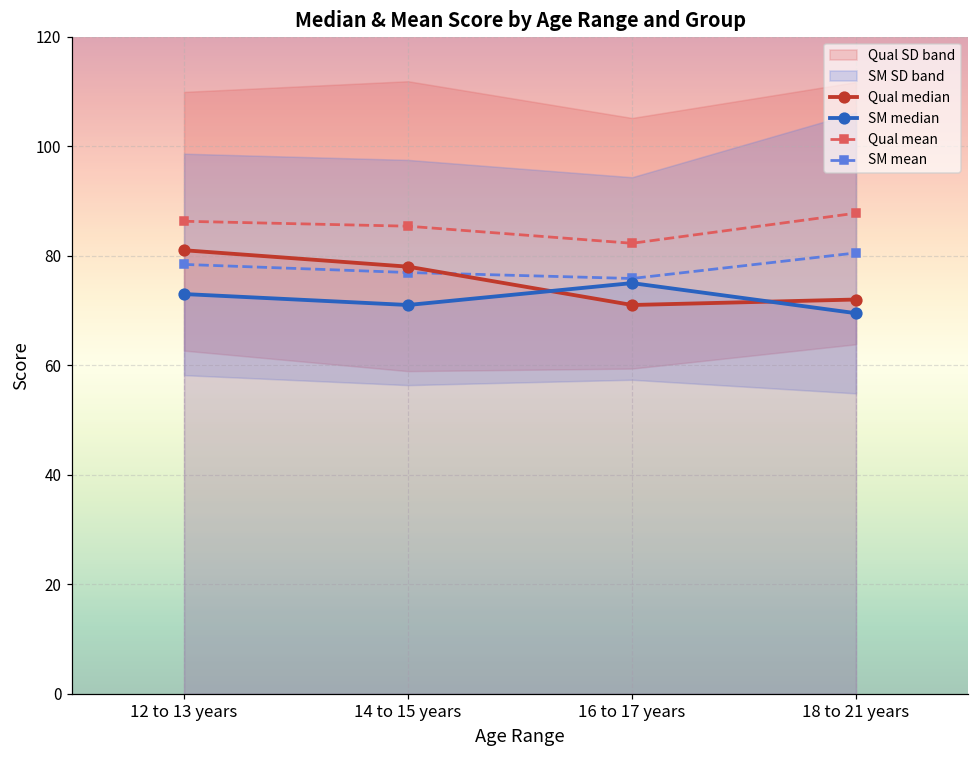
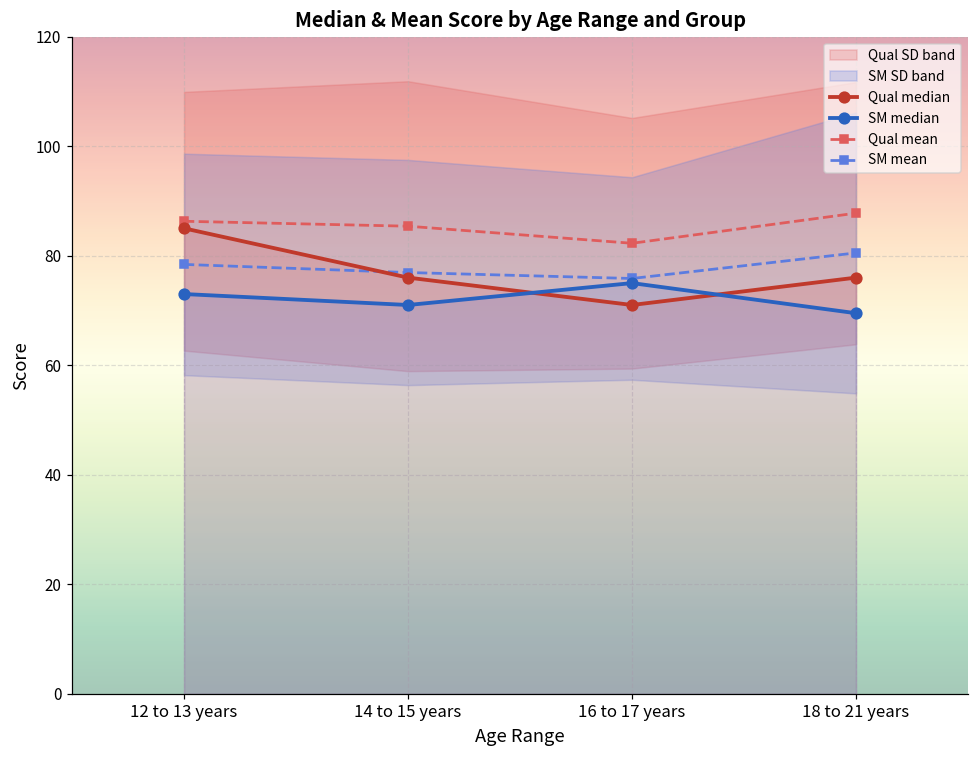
  {
    "Qual median": {
-     "12 to 13 years": 81,
-     "14 to 15 years": 78,
+     "12 to 13 years": 85,
+     "14 to 15 years": 76,
      "16 to 17 years": 71,
-     "18 to 21 years": 72
+     "18 to 21 years": 76
    },
    "SM median": {
      "12 to 13 years": 73,
      "14 to 15 years": 71,
      "16 to 17 years": 75,
      "18 to 21 years": 70
    }
  }
